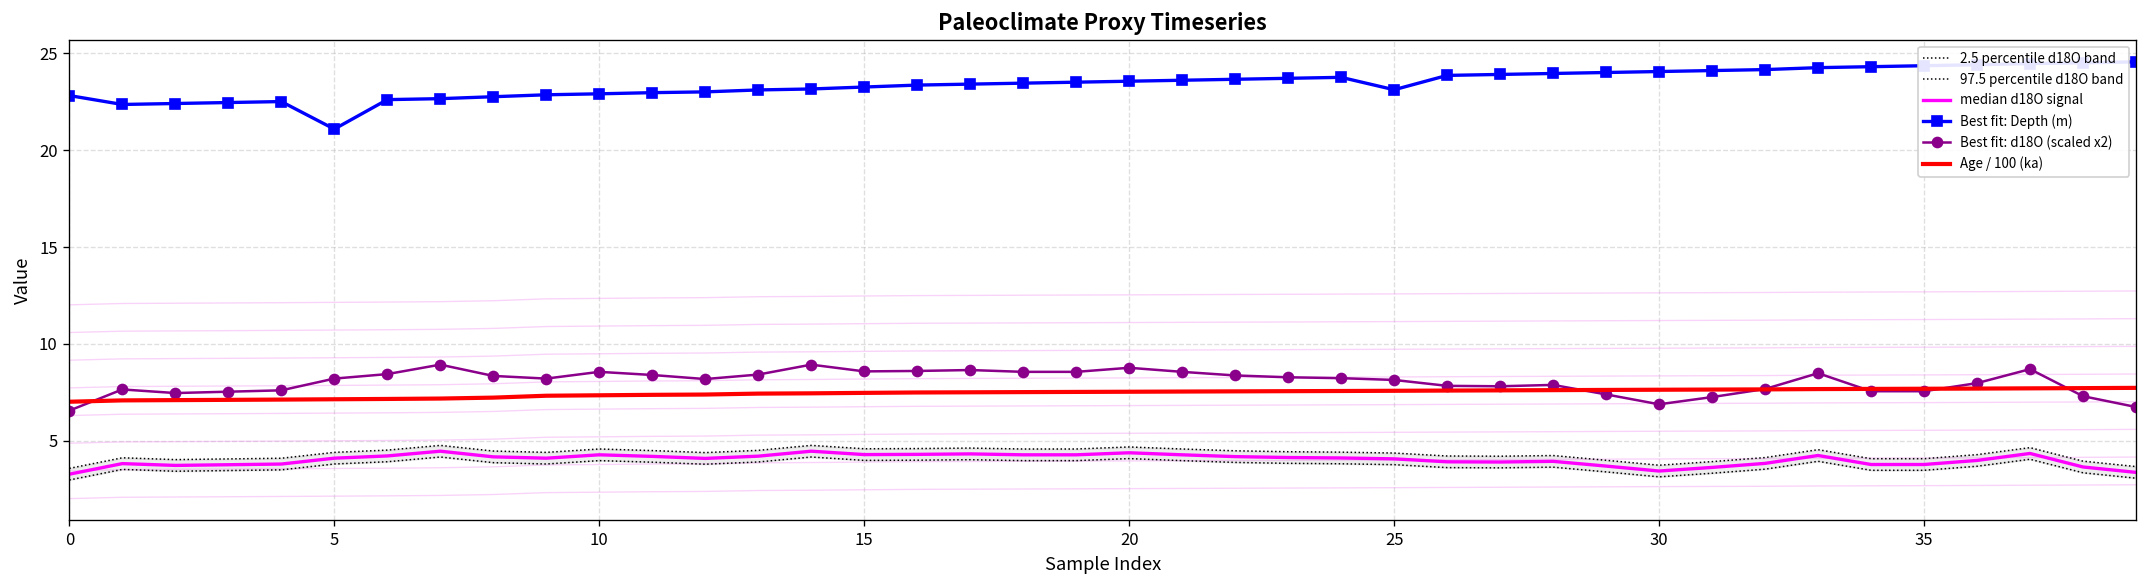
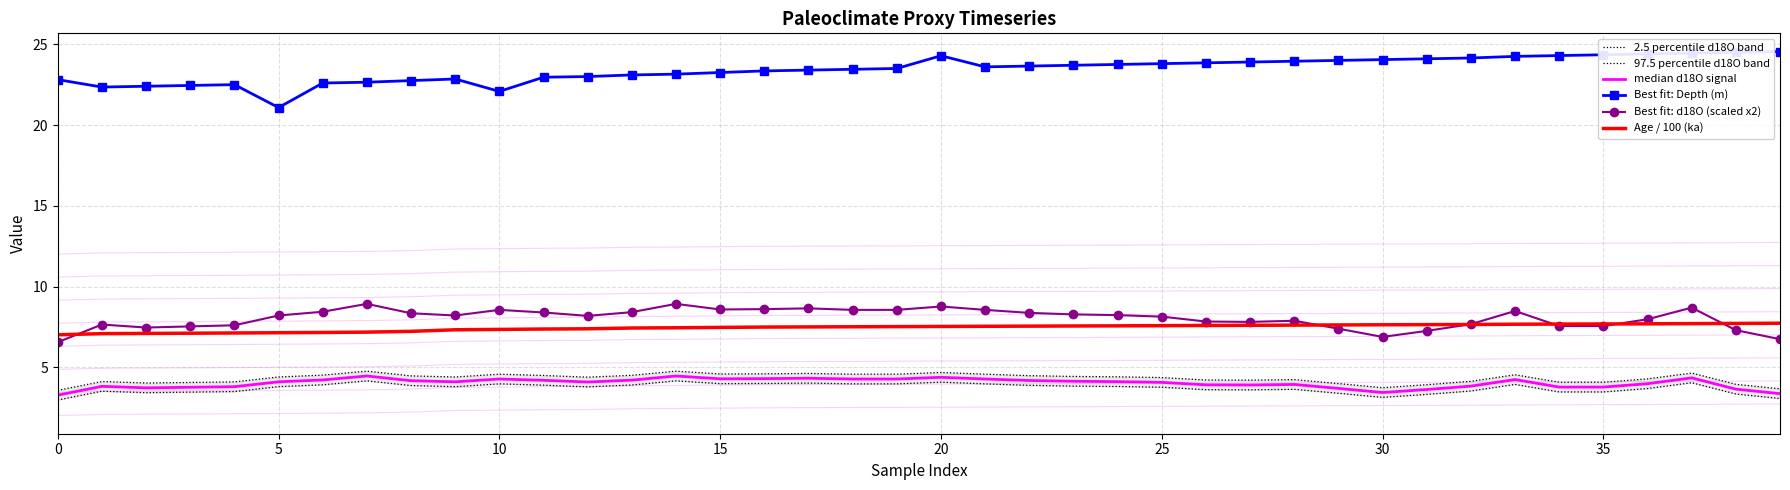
  {
    "median d18O signal": {
      "0": 3.3,
      "5": 4.1,
      "10": 4.3,
      "15": 4.3,
      "20": 4.4,
      "30": 3.4,
      "35": 3.8
    },
    "Best fit: Depth (m)": {
      "0": 22.8,
      "5": 21.1,
-     "10": 22.9,
+     "10": 22.1,
      "15": 23.3,
-     "20": 23.6,
-     "25": 23.1,
+     "20": 24.3,
+     "25": 23.8,
      "30": 24.1
    },
    "Best fit: d18O (scaled x2)": {
      "0": 6.6,
      "5": 8.2,
      "10": 8.6,
      "15": 8.6,
      "20": 8.8
    },
    "Age / 100 (ka)": {
      "0": 7.0,
      "5": 7.1,
      "10": 7.4,
      "15": 7.5,
      "20": 7.5,
      "25": 7.6,
      "30": 7.6
    }
  }
